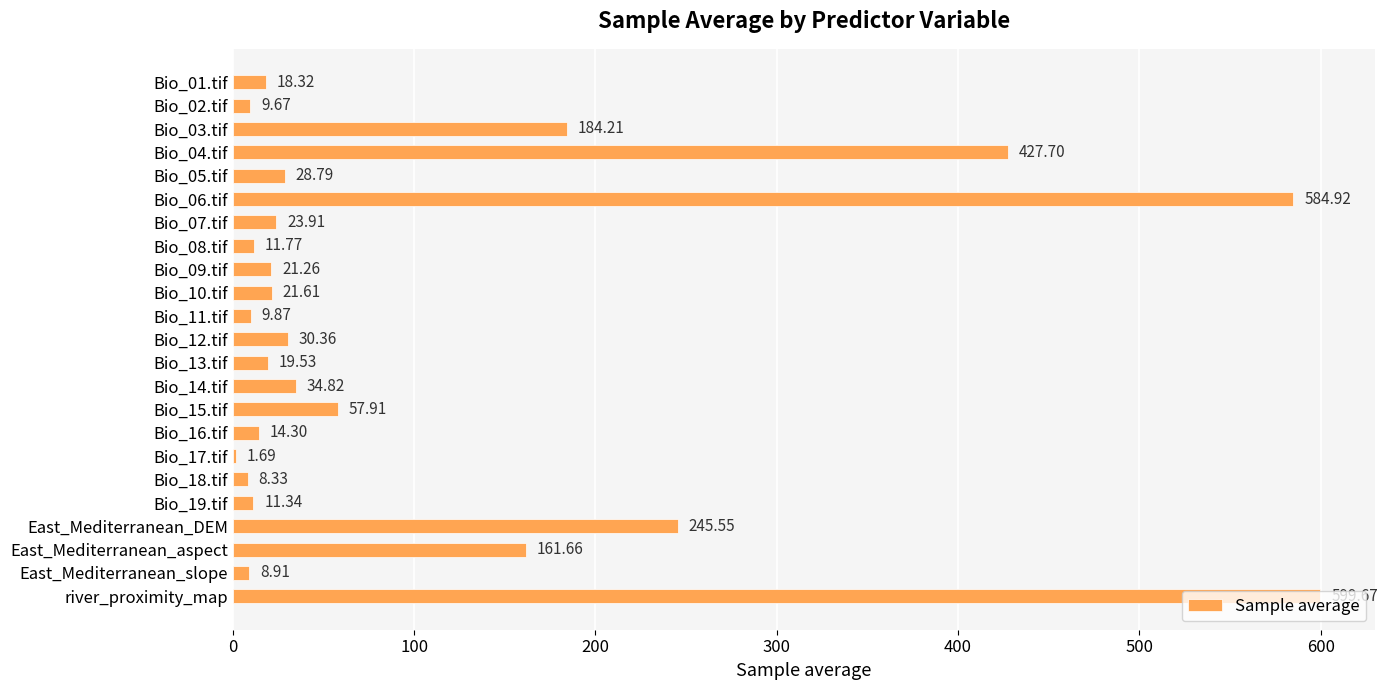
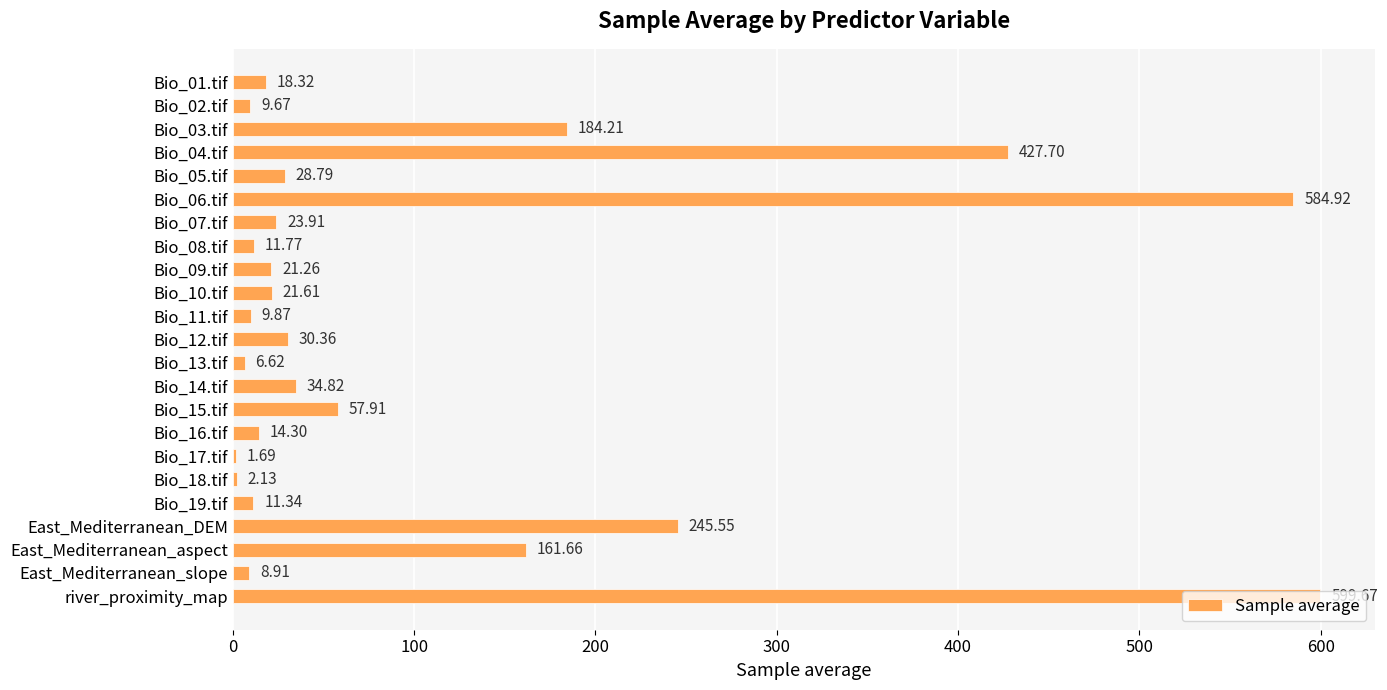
  {
    "Bio_01.tif": 18.32,
    "Bio_02.tif": 9.67,
    "Bio_03.tif": 184.21,
    "Bio_04.tif": 427.70,
    "Bio_05.tif": 28.79,
    "Bio_06.tif": 584.92,
    "Bio_07.tif": 23.91,
    "Bio_08.tif": 11.77,
    "Bio_09.tif": 21.26,
    "Bio_10.tif": 21.61,
    "Bio_11.tif": 9.87,
    "Bio_12.tif": 30.36,
-   "Bio_13.tif": 19.53,
+   "Bio_13.tif": 6.62,
    "Bio_14.tif": 34.82,
    "Bio_15.tif": 57.91,
    "Bio_16.tif": 14.30,
    "Bio_17.tif": 1.69,
-   "Bio_18.tif": 8.33,
+   "Bio_18.tif": 2.13,
    "Bio_19.tif": 11.34,
    "East_Mediterranean_DEM": 245.55,
    "East_Mediterranean_aspect": 161.66,
    "East_Mediterranean_slope": 8.91
  }
